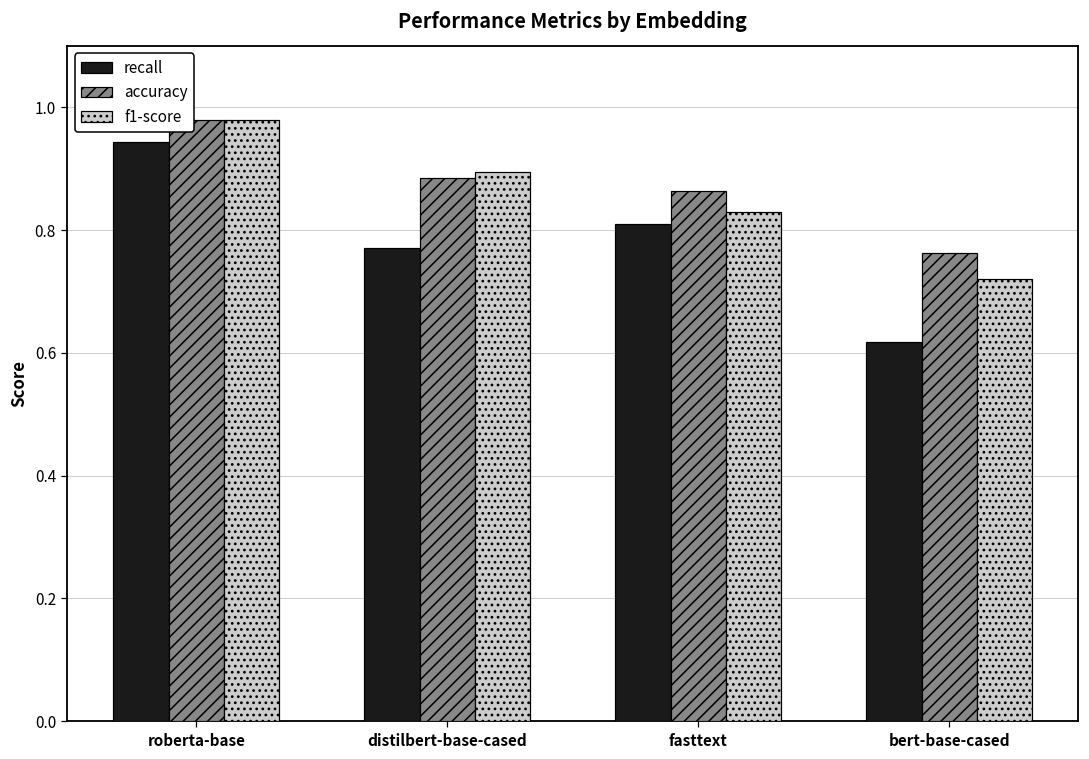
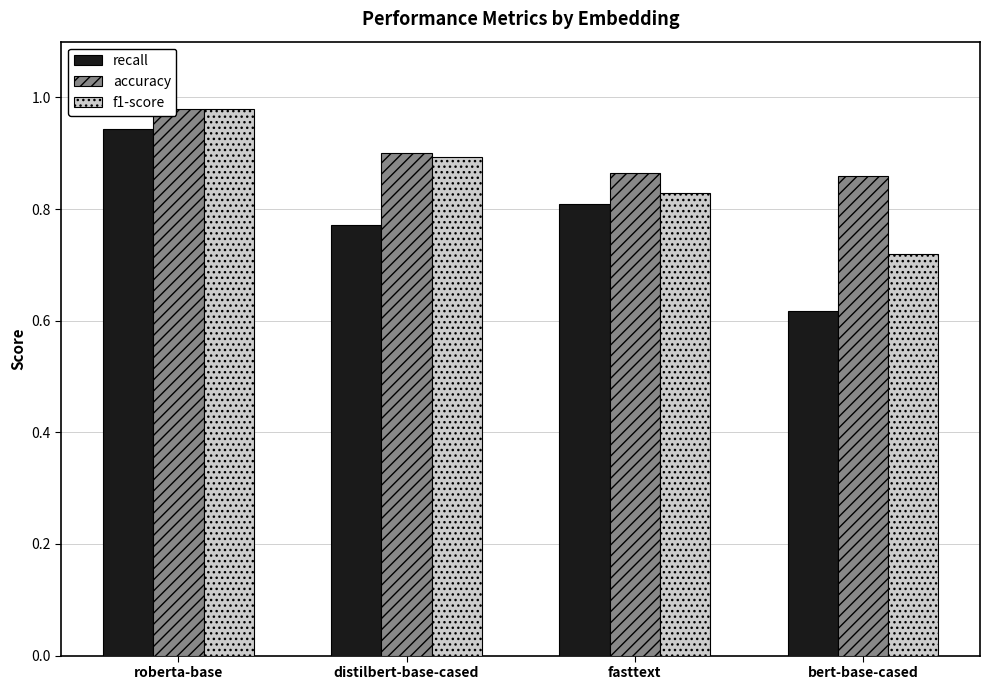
  {
    "recall": {
      "roberta-base": 0.94,
      "distilbert-base-cased": 0.77,
      "fasttext": 0.81,
      "bert-base-cased": 0.62
    },
    "accuracy": {
      "roberta-base": 0.98,
-     "distilbert-base-cased": 0.89,
+     "distilbert-base-cased": 0.90,
      "fasttext": 0.86,
-     "bert-base-cased": 0.76
+     "bert-base-cased": 0.86
    },
    "f1-score": {
      "roberta-base": 0.98,
      "distilbert-base-cased": 0.89,
      "fasttext": 0.83,
      "bert-base-cased": 0.72
    }
  }
